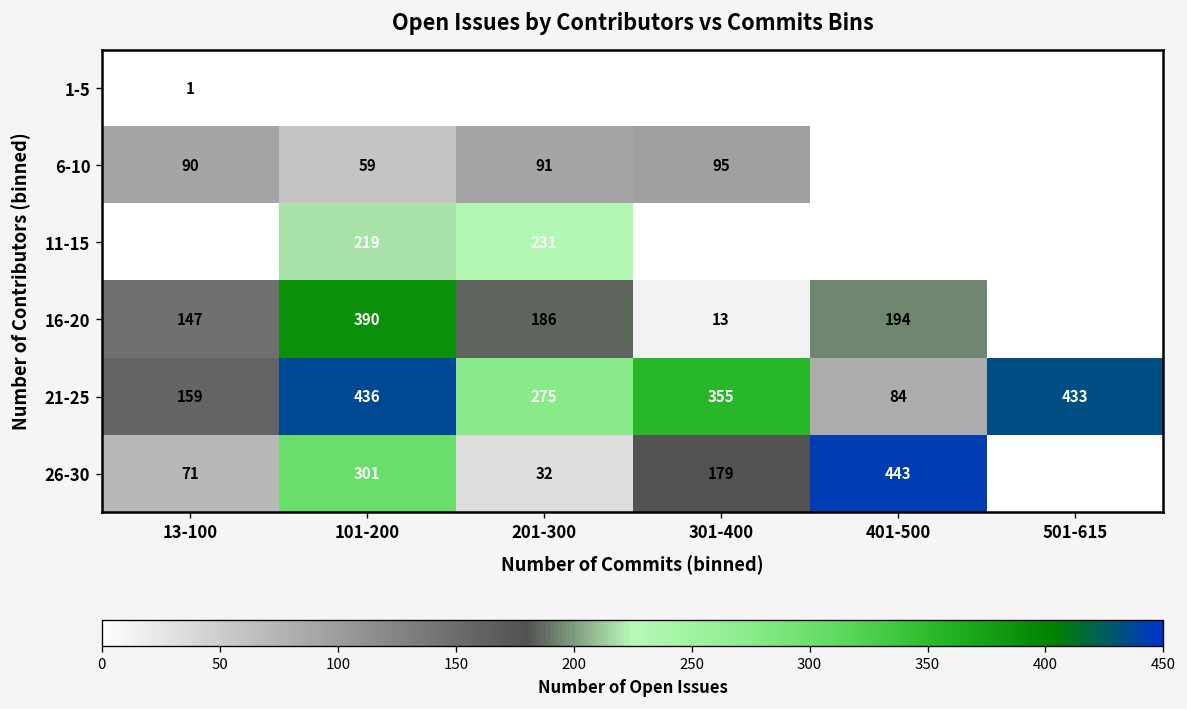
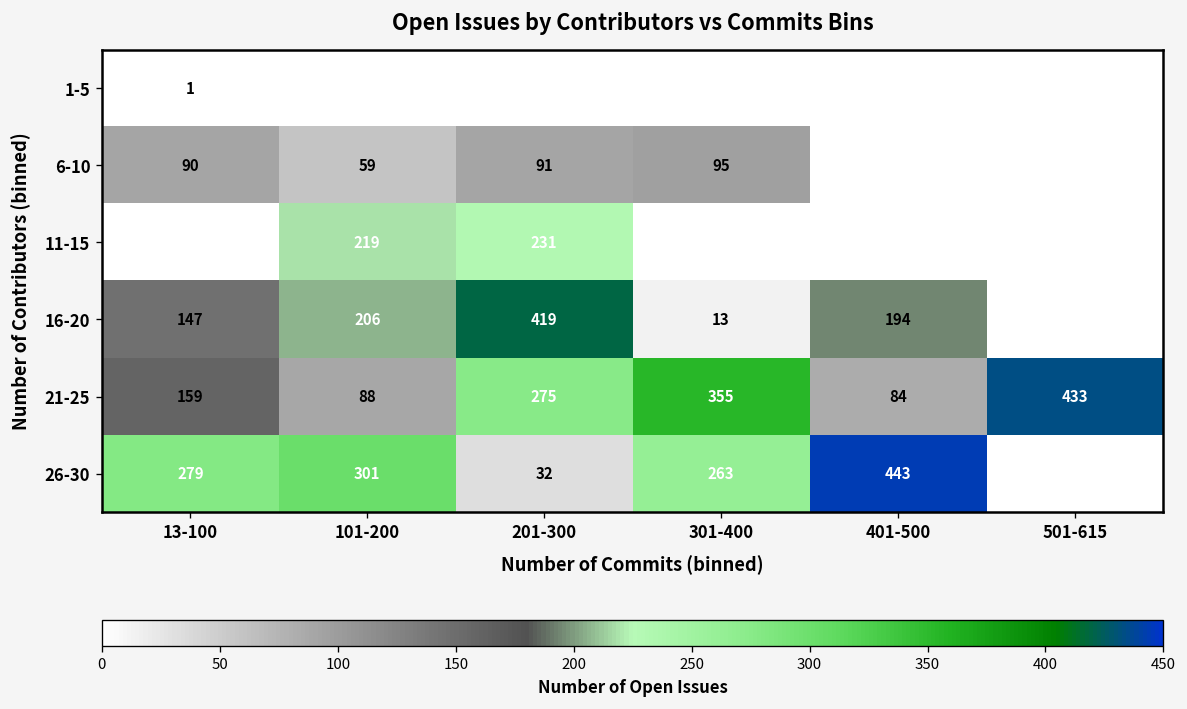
  {
    "1-5": {
      "13-100": 1
    },
    "6-10": {
      "13-100": 90,
      "101-200": 59,
      "201-300": 91,
      "301-400": 95
    },
    "11-15": {
      "101-200": 219,
      "201-300": 231
    },
    "16-20": {
      "13-100": 147,
-     "101-200": 390,
-     "201-300": 186,
+     "101-200": 206,
+     "201-300": 419,
      "301-400": 13,
      "401-500": 194
    },
    "21-25": {
      "13-100": 159,
-     "101-200": 436,
+     "101-200": 88,
      "201-300": 275,
      "301-400": 355,
      "401-500": 84,
      "501-615": 433
    },
    "26-30": {
-     "13-100": 71,
+     "13-100": 279,
      "101-200": 301,
      "201-300": 32,
-     "301-400": 179,
+     "301-400": 263,
      "401-500": 443
    }
  }
